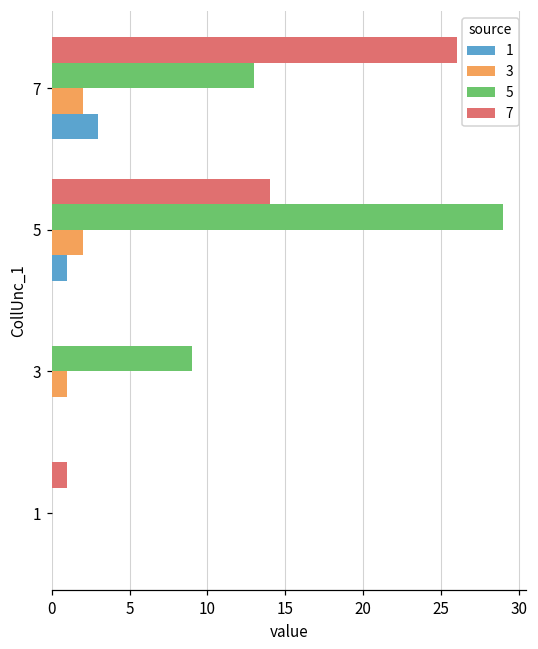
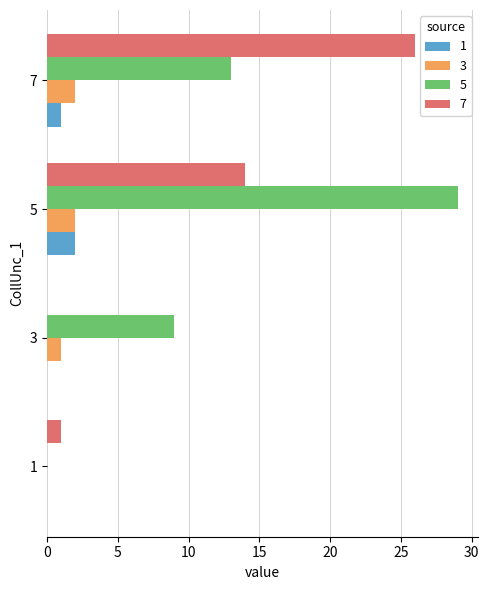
  {
    "1": {
-     "7": 3,
-     "5": 1,
+     "7": 1,
+     "5": 2,
      "3": 0,
      "1": 0
    },
    "5": {
      "7": 13,
      "5": 29,
      "3": 9,
      "1": 0
    }
  }
